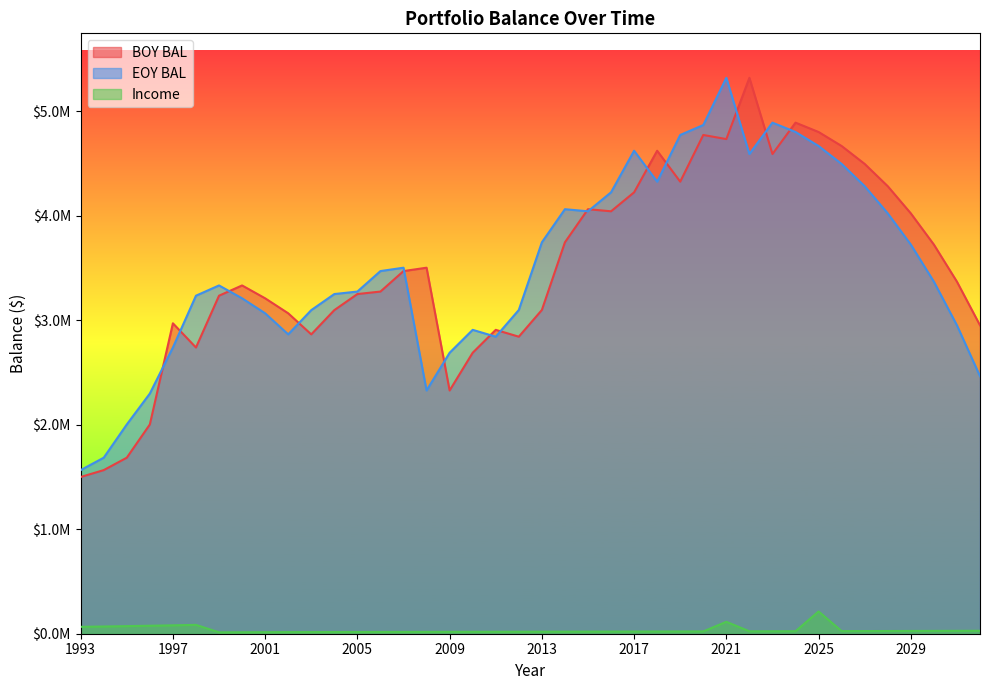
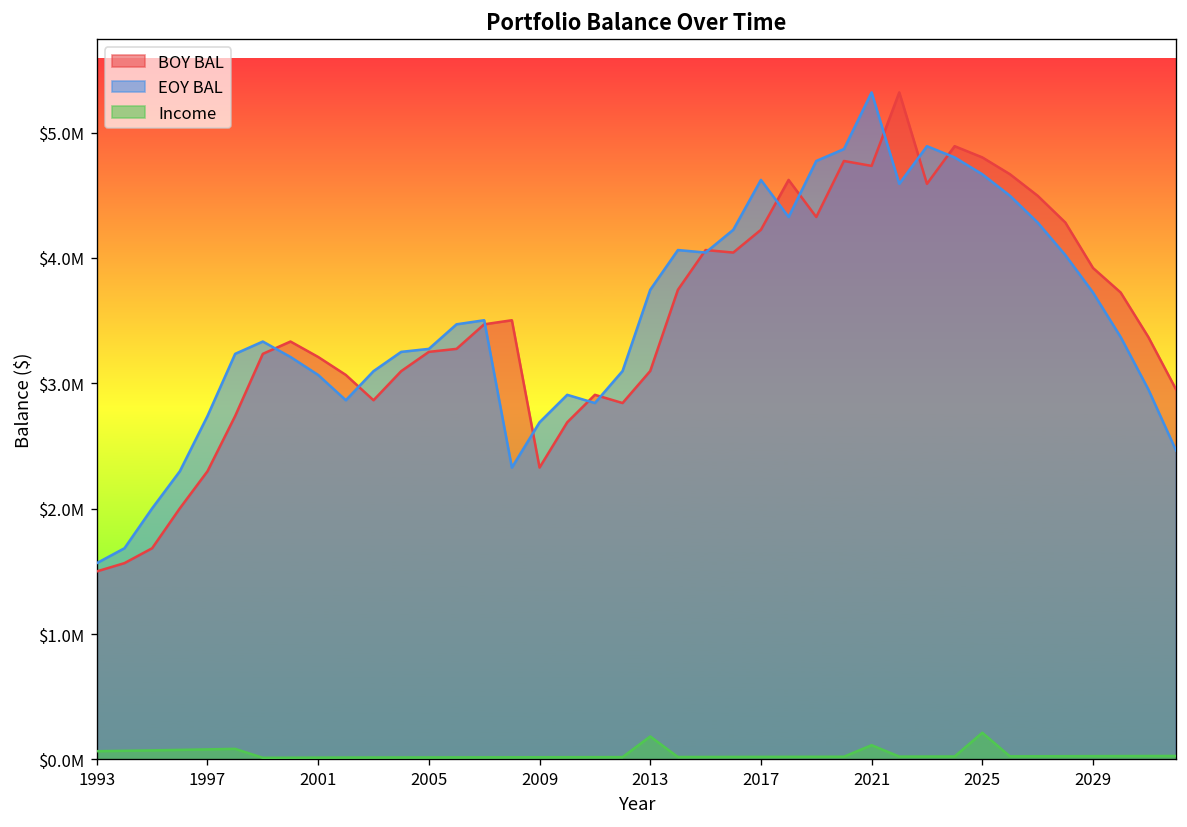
  {
    "BOY BAL": {
      "1993": "$1500000",
-     "1997": "$2970000",
+     "1997": "$2300000",
      "2001": "$3210000",
      "2009": "$2330000",
      "2013": "$3100000",
      "2017": "$4220000",
      "2021": "$4730000",
      "2025": "$4800000",
-     "2029": "$4020000"
+     "2029": "$3920000"
    },
    "EOY BAL": {
      "1993": "$1570000",
      "1997": "$2740000",
      "2001": "$3070000",
      "2009": "$2690000",
      "2013": "$3750000",
      "2017": "$4620000",
      "2021": "$5320000",
      "2025": "$4670000",
      "2029": "$3720000"
    },
    "Income": {
      "1993": "$70000",
      "1997": "$80000",
      "2001": "$10000",
      "2005": "$20000",
      "2009": "$20000",
-     "2013": "$20000",
+     "2013": "$180000",
      "2017": "$20000",
      "2021": "$110000",
      "2025": "$210000",
      "2029": "$30000"
    }
  }
